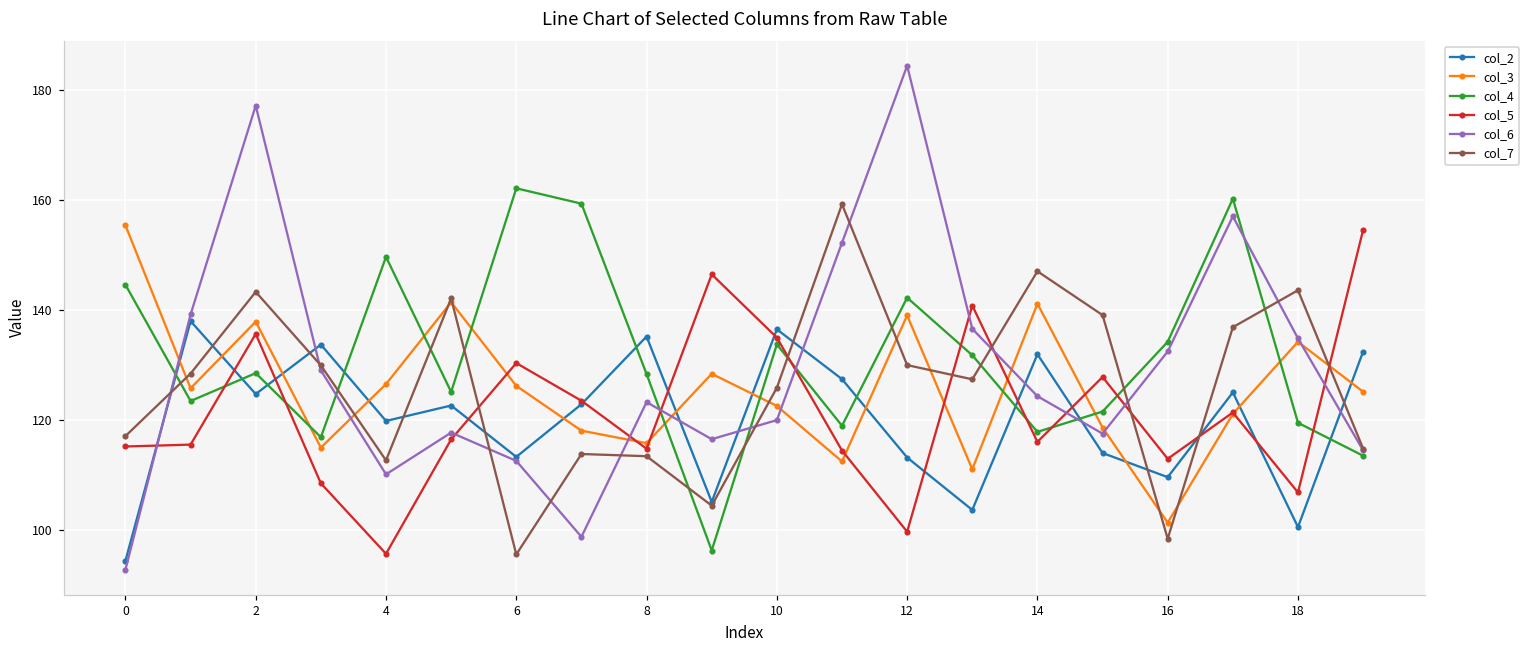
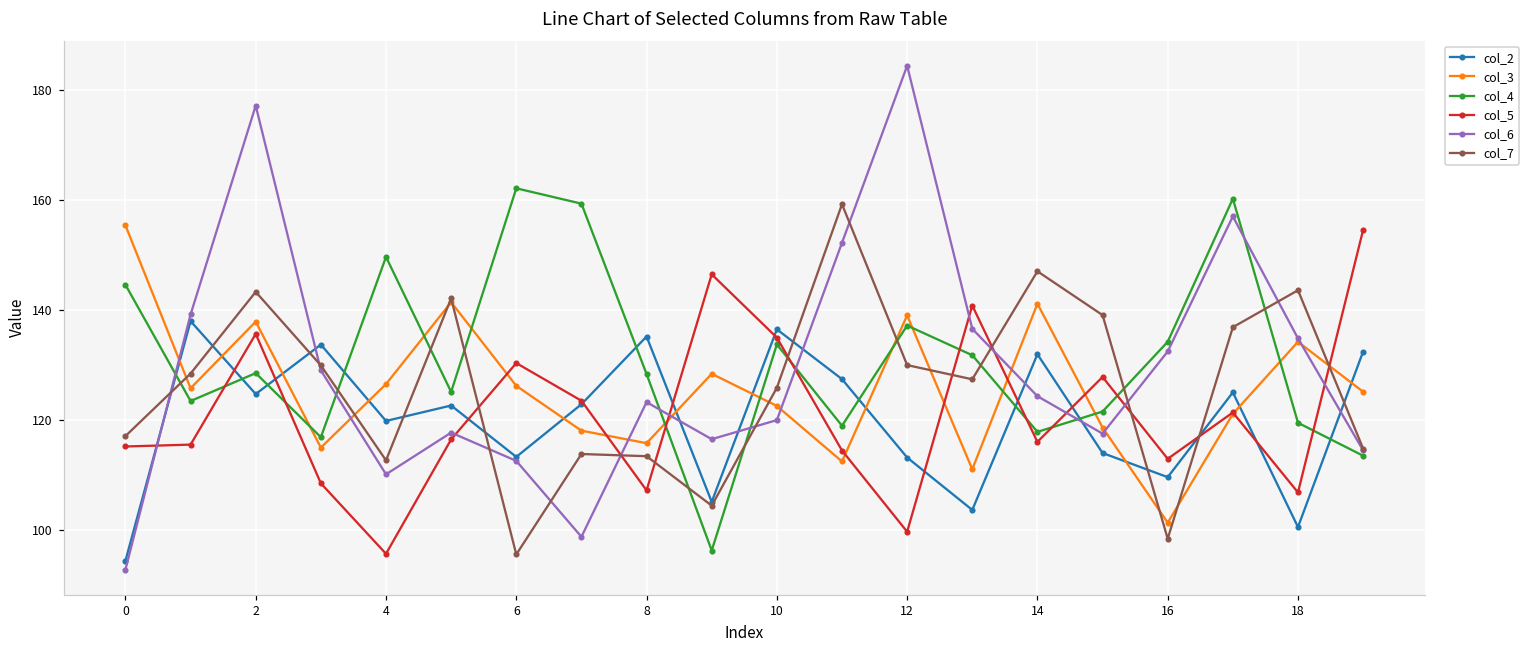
  {
    "col_2": {
      "0": 94,
      "2": 125,
      "4": 120,
      "6": 113,
      "8": 135,
      "10": 136,
      "12": 113,
      "14": 132,
      "16": 110,
      "18": 100
    },
    "col_3": {
      "0": 155,
      "2": 138,
      "4": 126,
      "6": 126,
      "8": 116,
      "10": 123,
      "12": 139,
      "14": 141,
      "16": 101,
      "18": 134
    },
    "col_4": {
      "0": 145,
      "2": 128,
      "4": 150,
      "6": 162,
      "8": 128,
      "10": 134,
-     "12": 142,
+     "12": 137,
      "14": 118,
      "16": 134,
      "18": 119
    },
    "col_5": {
      "0": 115,
      "2": 136,
      "4": 96,
      "6": 130,
-     "8": 115,
+     "8": 107,
      "10": 135,
      "12": 100,
      "14": 116,
      "16": 113,
      "18": 107
    },
    "col_6": {
      "0": 93,
      "2": 177,
      "4": 110,
      "6": 112,
      "8": 123,
      "10": 120,
      "12": 184,
      "14": 124,
      "16": 132,
      "18": 135
    },
    "col_7": {
      "0": 117,
      "2": 143,
      "4": 113,
      "6": 95,
      "8": 113,
      "10": 126,
      "12": 130,
      "14": 147,
      "16": 98,
      "18": 144
    }
  }
